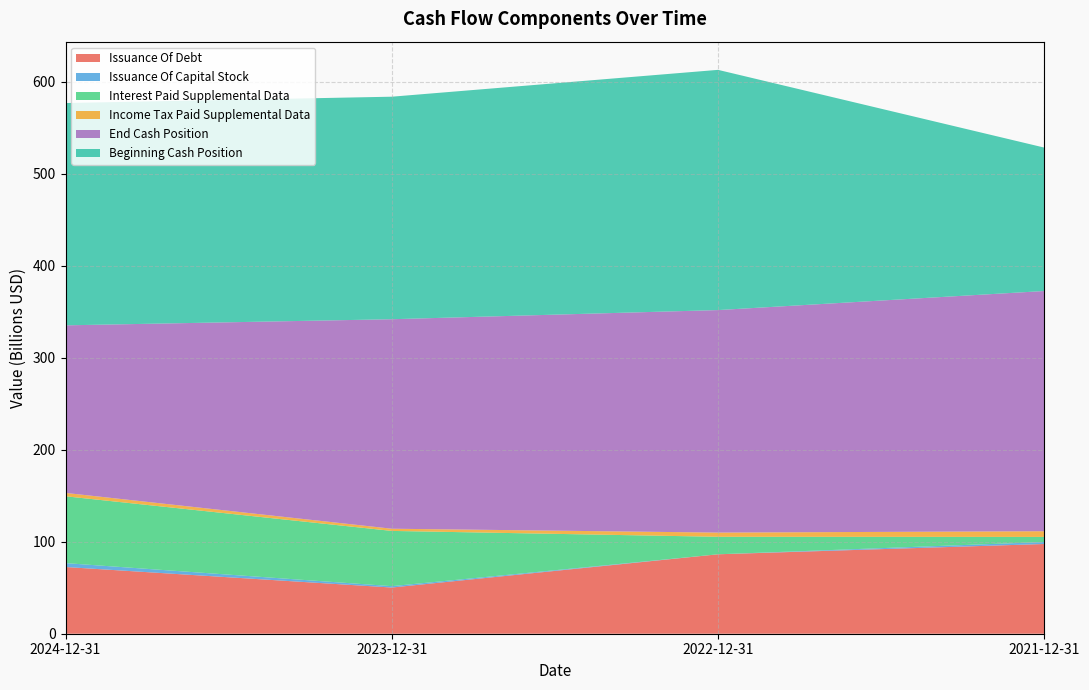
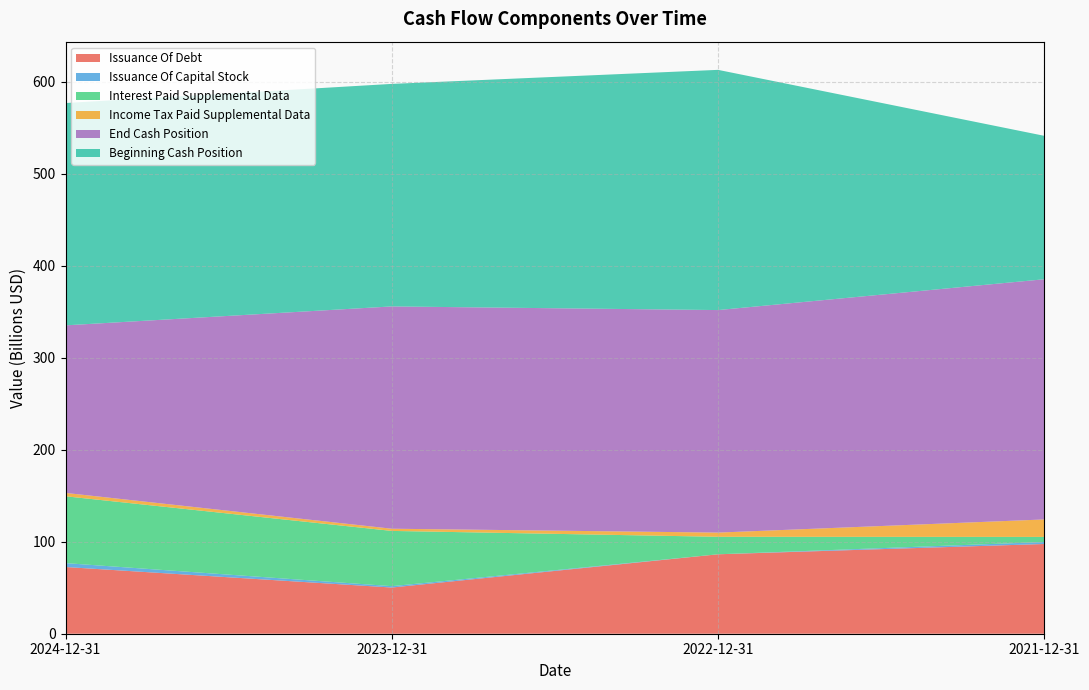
  {
    "Issuance Of Debt": {
      "2024-12-31": 70
    },
    "Issuance Of Capital Stock": {
      "2024-12-31": 0
    },
    "Income Tax Paid Supplemental Data": {
      "2024-12-31": 0,
      "2022-12-31": 0,
-     "2021-12-31": 10
+     "2021-12-31": 20
    },
    "End Cash Position": {
      "2024-12-31": 180,
-     "2023-12-31": 230,
+     "2023-12-31": 240,
      "2022-12-31": 240,
      "2021-12-31": 260
    }
  }
